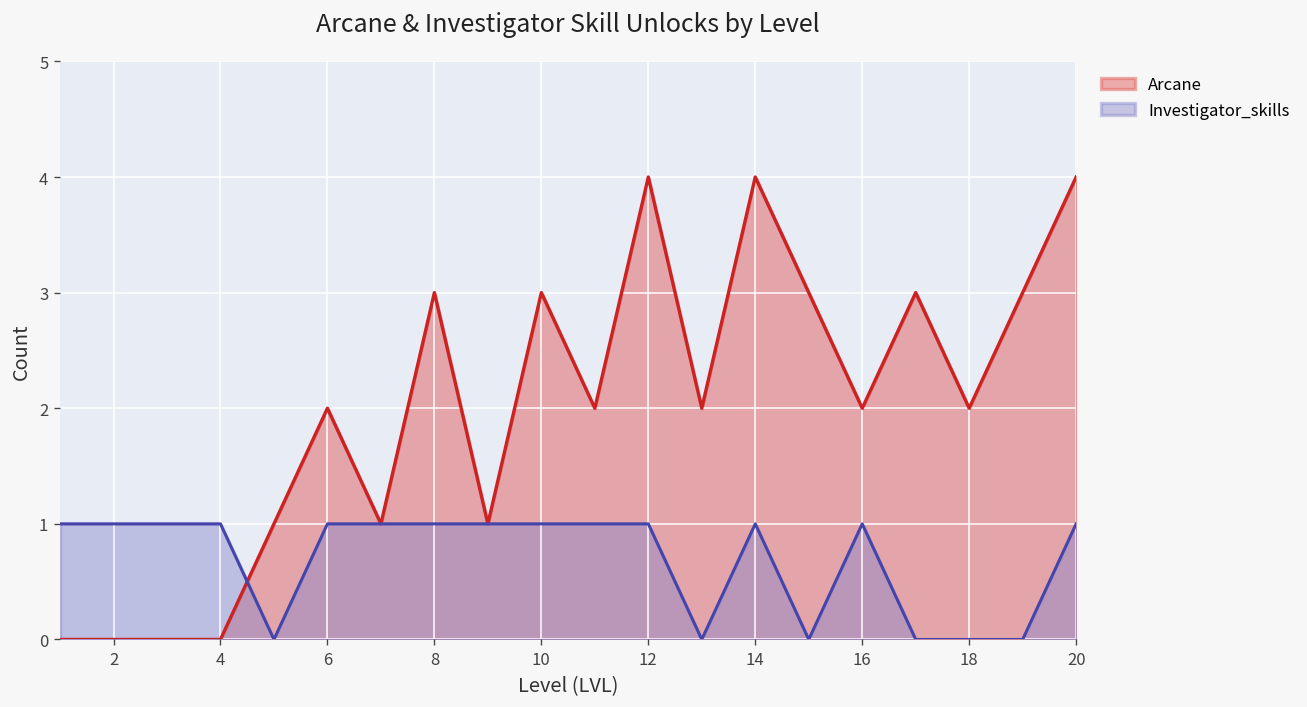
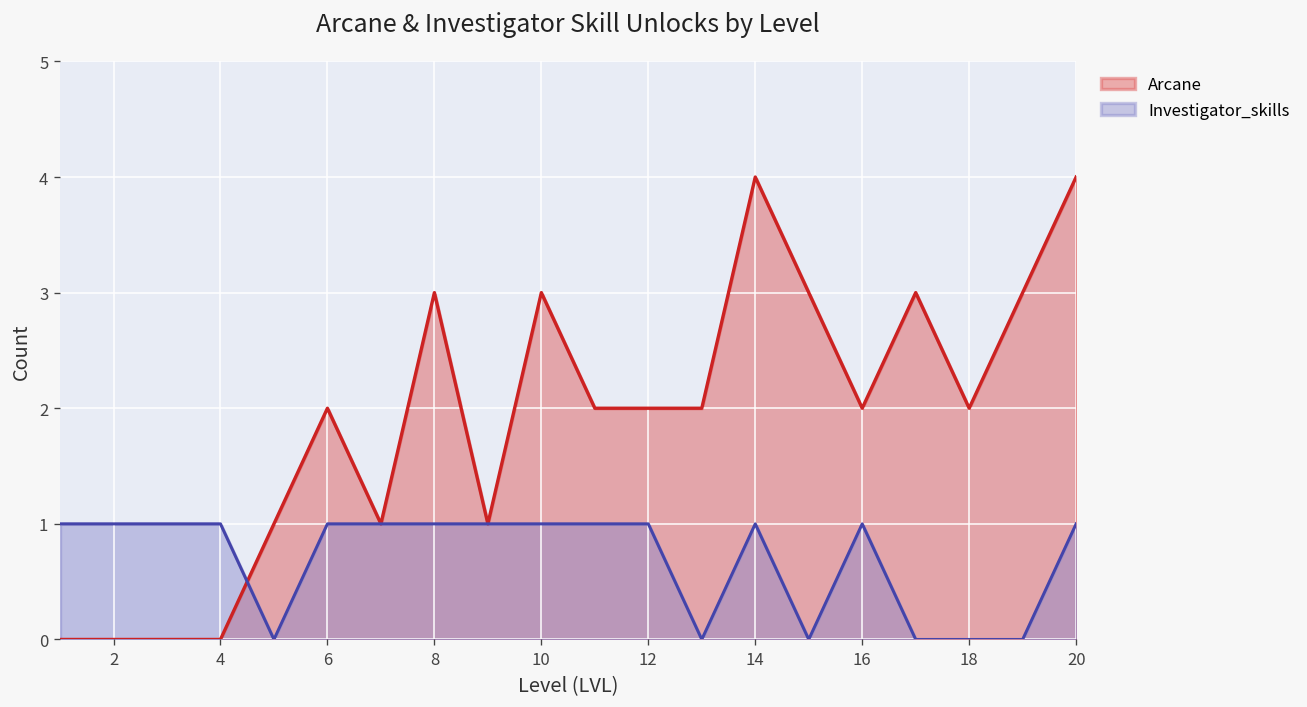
  {
    "Arcane": {
      "2": 0,
      "4": 0,
      "6": 2,
      "8": 3,
      "10": 3,
-     "12": 4,
+     "12": 2,
      "14": 4,
      "16": 2,
      "18": 2,
      "20": 4
    },
    "Investigator_skills": {
      "2": 1,
      "4": 1,
      "6": 1,
      "8": 1,
      "10": 1,
      "12": 1,
      "14": 1,
      "16": 1,
      "18": 0,
      "20": 1
    }
  }
